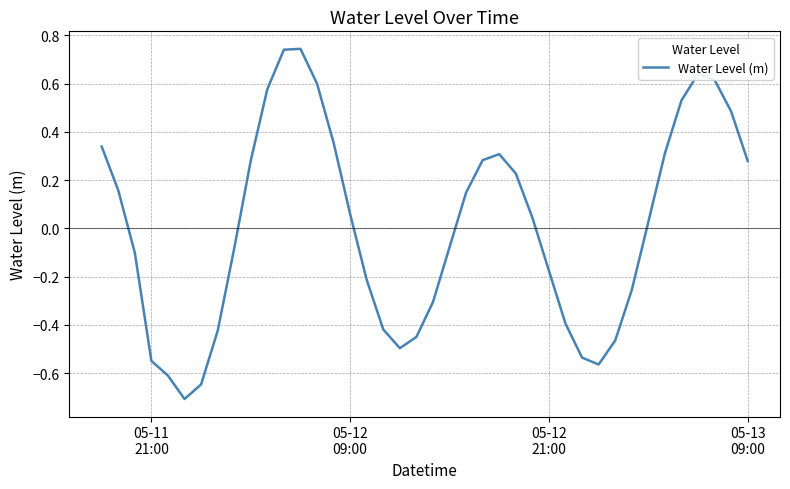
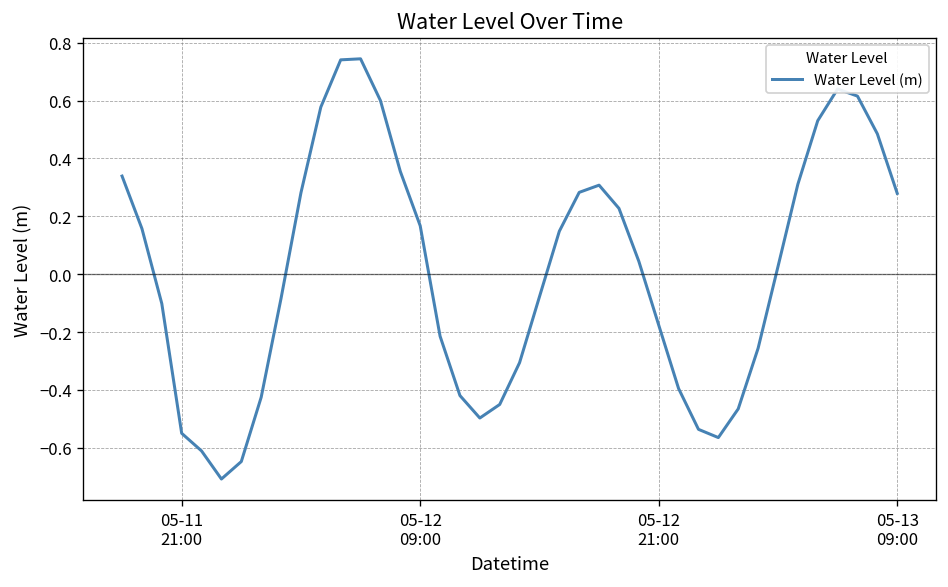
  {
    "05-11 21:00": -0.55,
-   "05-12 09:00": 0.06,
+   "05-12 09:00": 0.17,
    "05-12 21:00": -0.18,
    "05-13 09:00": 0.28
  }
